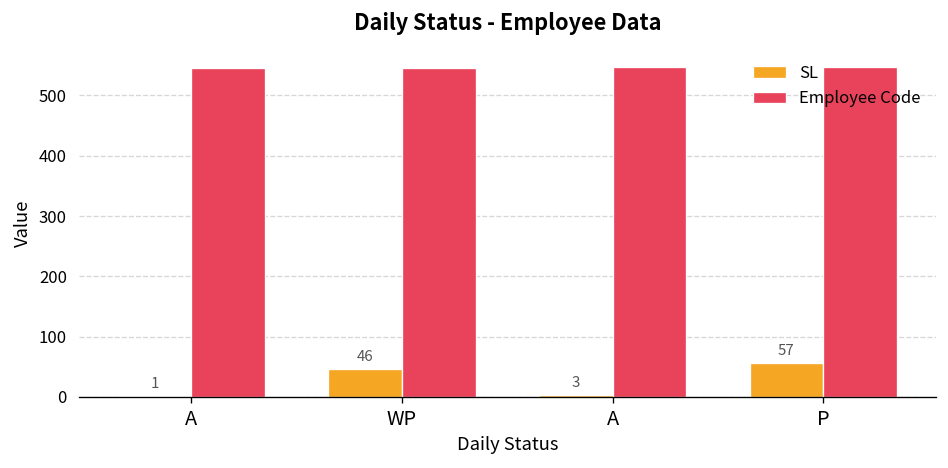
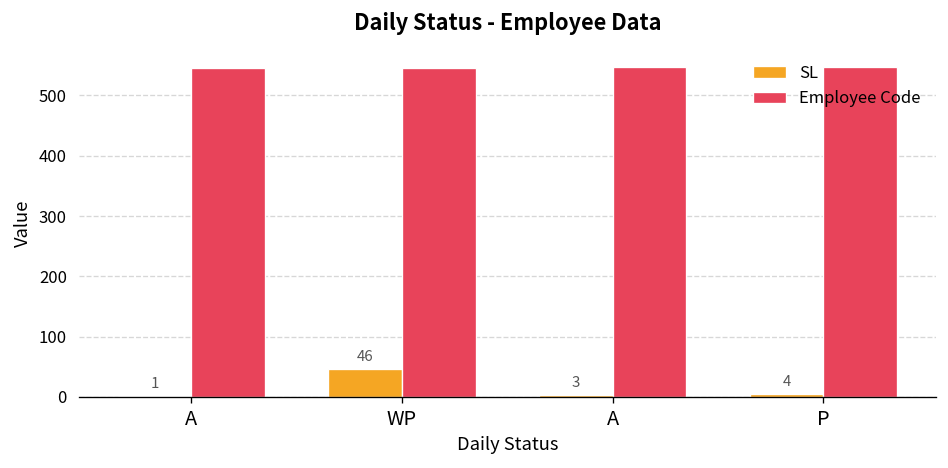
  {
    "SL": {
      "WP": 46,
-     "P": 57
+     "P": 4
    },
    "Employee Code": {
      "WP": 550,
      "P": 550
    }
  }
